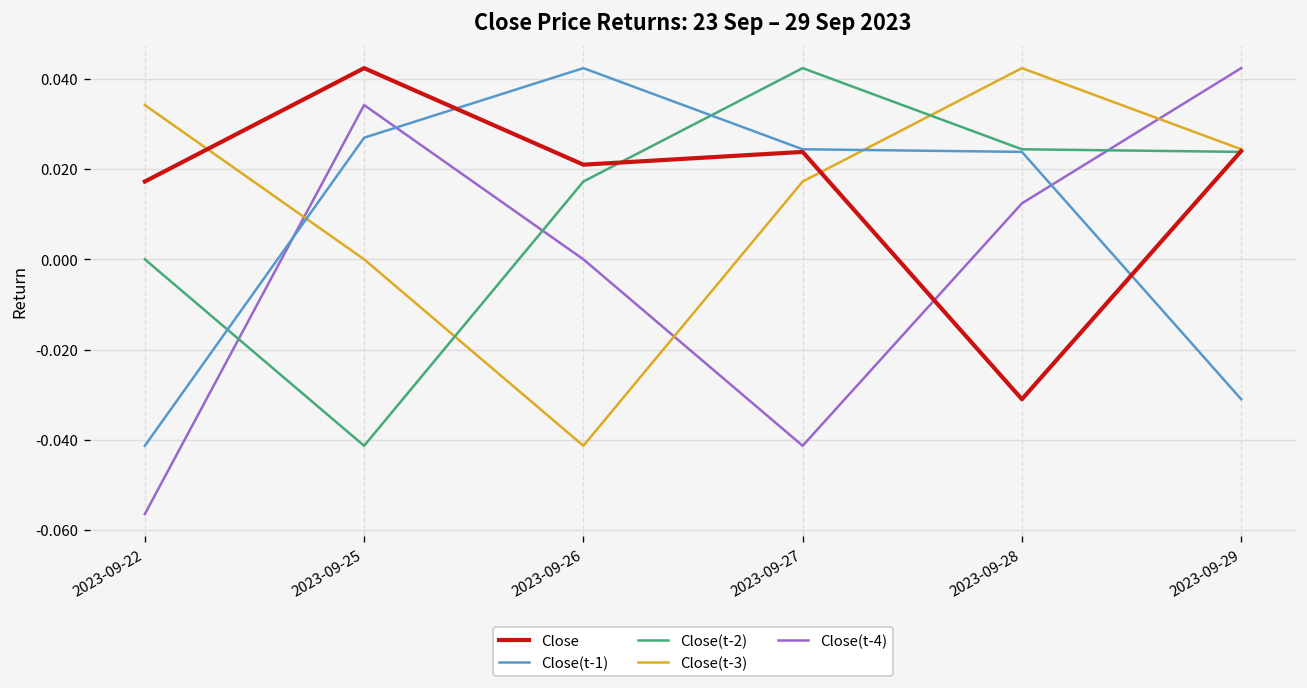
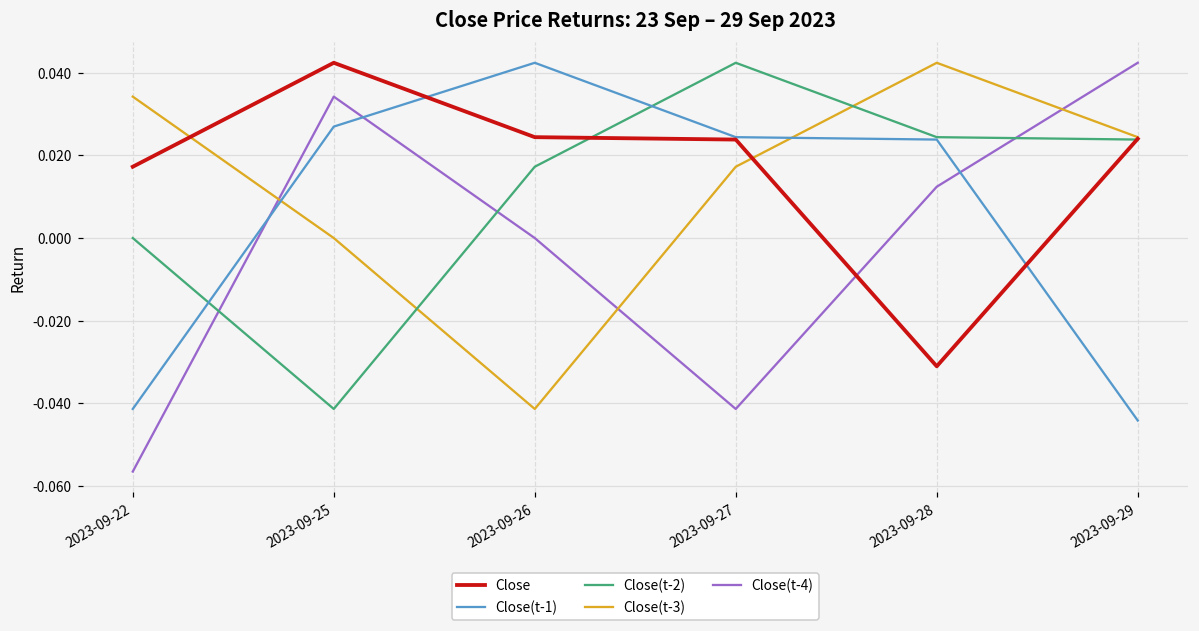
  {
    "Close": {
      "2023-09-22": 0.017,
      "2023-09-25": 0.042,
-     "2023-09-26": 0.021,
+     "2023-09-26": 0.024,
      "2023-09-28": -0.031
    },
    "Close(t-1)": {
      "2023-09-22": -0.041,
      "2023-09-25": 0.027,
      "2023-09-26": 0.042,
-     "2023-09-29": -0.031
+     "2023-09-29": -0.044
    },
    "Close(t-2)": {
      "2023-09-22": 0.000,
      "2023-09-25": -0.041,
      "2023-09-26": 0.017,
      "2023-09-27": 0.042
    },
    "Close(t-3)": {
      "2023-09-22": 0.034,
      "2023-09-25": 0.000,
      "2023-09-26": -0.041,
      "2023-09-27": 0.017,
      "2023-09-28": 0.042
    },
    "Close(t-4)": {
      "2023-09-22": -0.056,
      "2023-09-25": 0.034,
      "2023-09-26": 0.000,
      "2023-09-27": -0.041,
      "2023-09-28": 0.012,
      "2023-09-29": 0.042
    }
  }
